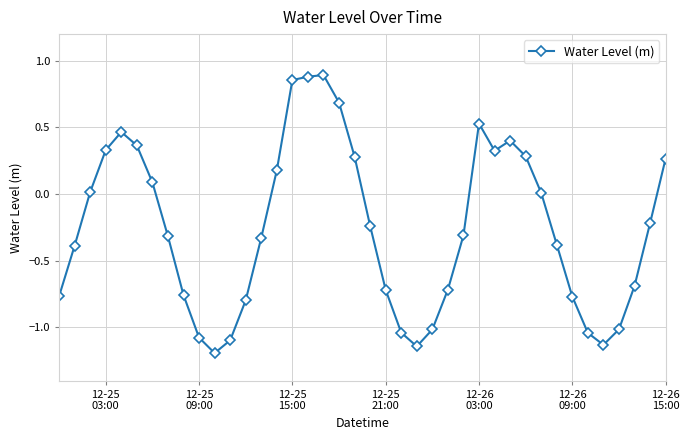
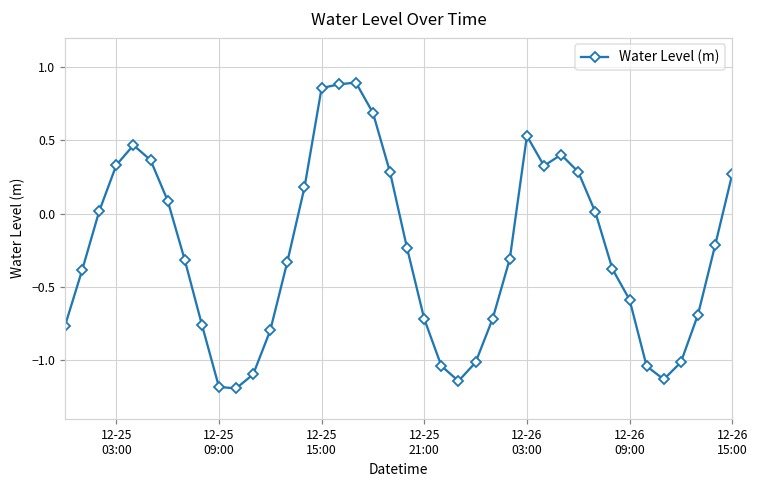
  {
    "12-25 03:00": 0.33,
-   "12-25 09:00": -1.08,
+   "12-25 09:00": -1.18,
    "12-25 15:00": 0.86,
    "12-25 21:00": -0.72,
    "12-26 03:00": 0.53,
-   "12-26 09:00": -0.77,
+   "12-26 09:00": -0.59,
    "12-26 15:00": 0.27
  }
